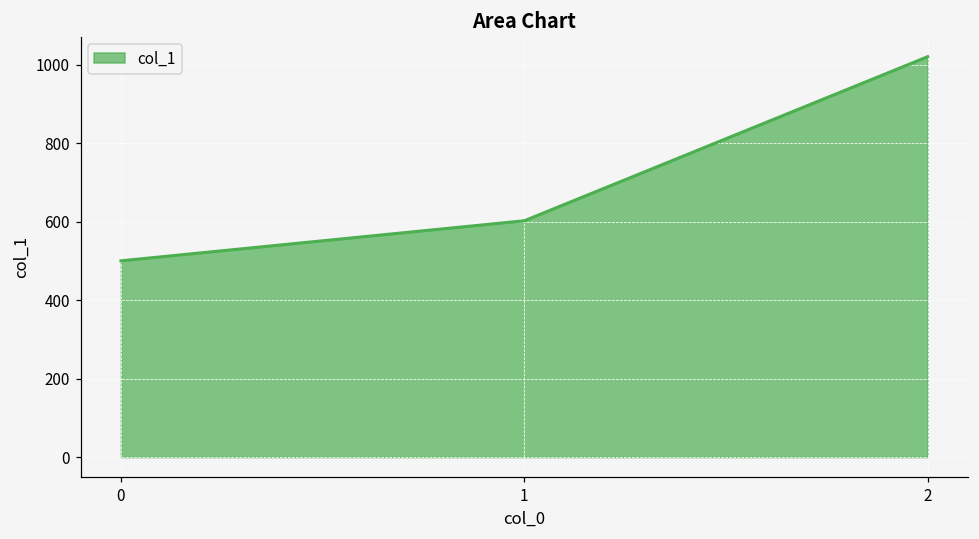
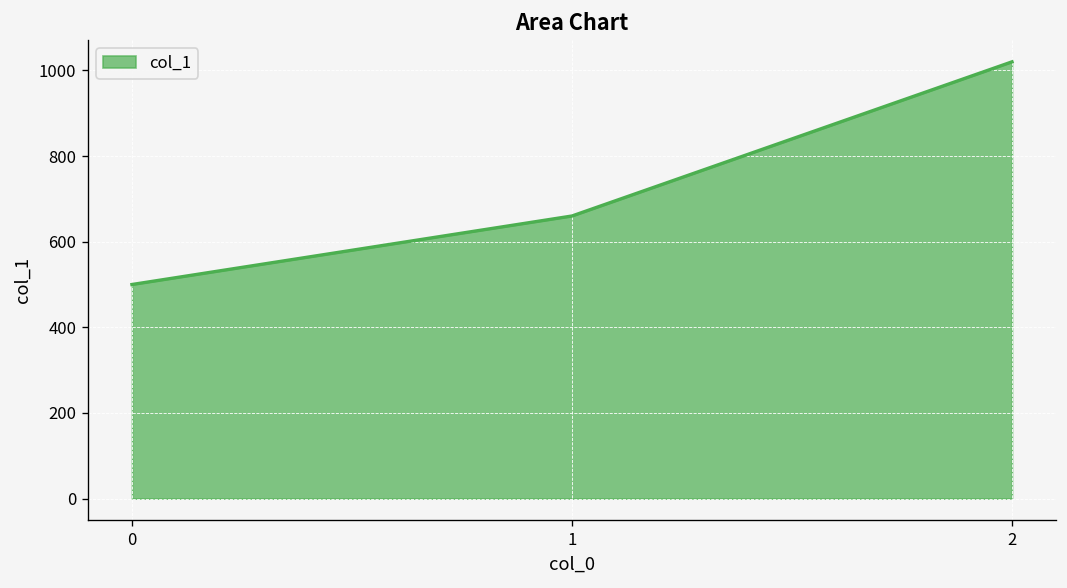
  {
    "0": 500,
-   "1": 600,
+   "1": 660,
    "2": 1020
  }
